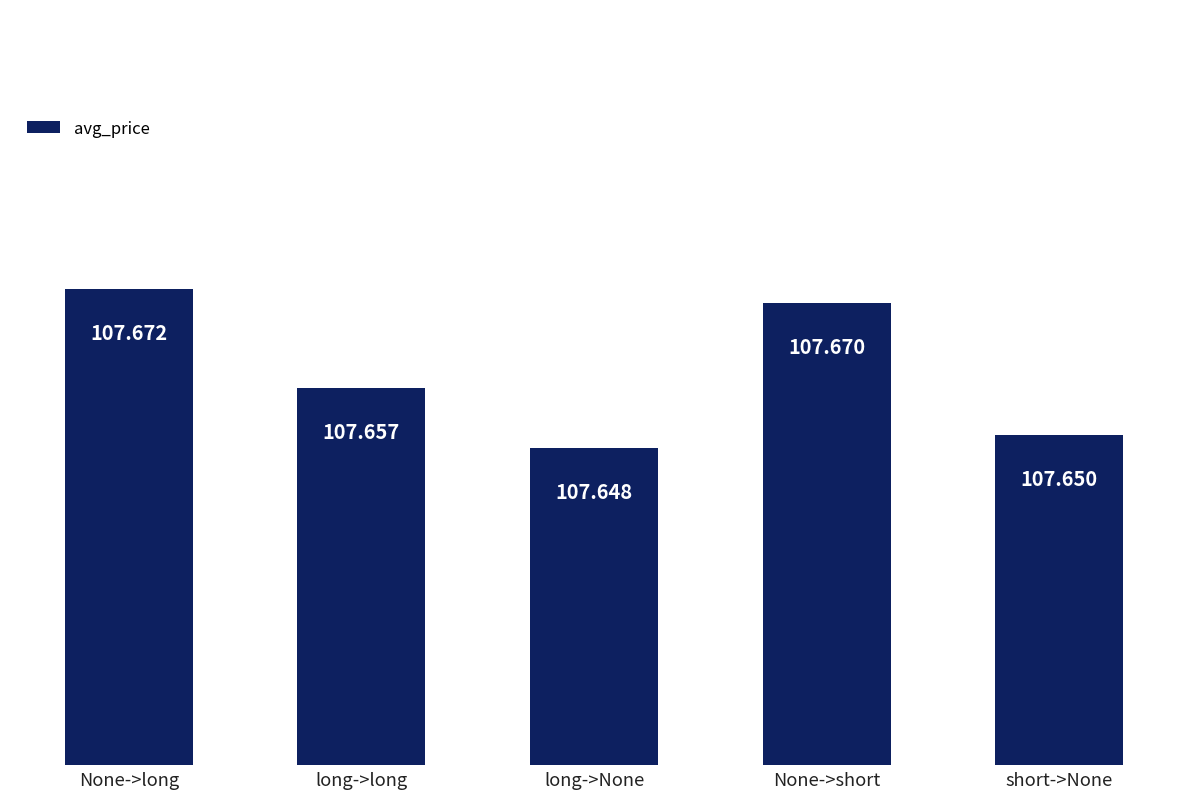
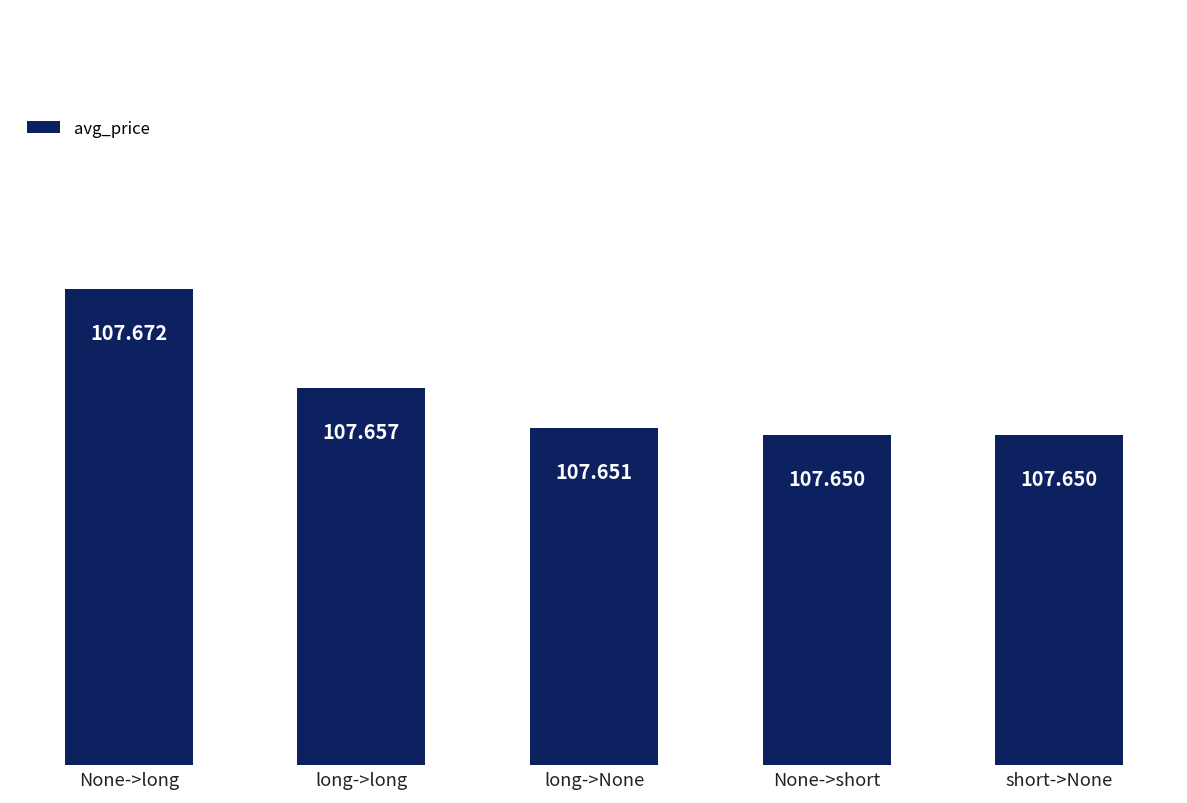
  {
    "None->long": 107.672,
    "long->long": 107.657,
-   "long->None": 107.648,
-   "None->short": 107.670,
+   "long->None": 107.651,
+   "None->short": 107.650,
    "short->None": 107.650
  }
